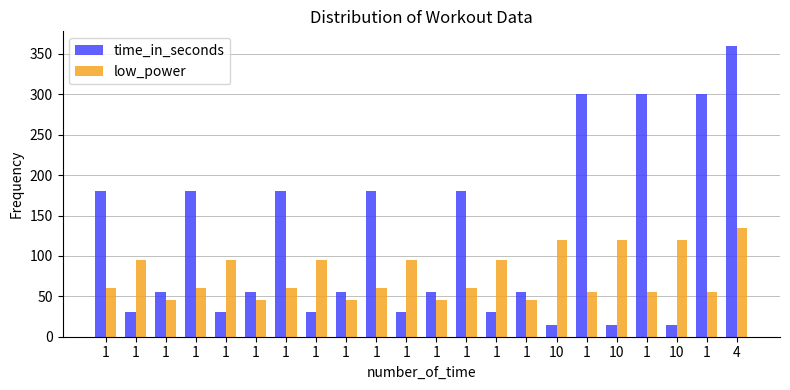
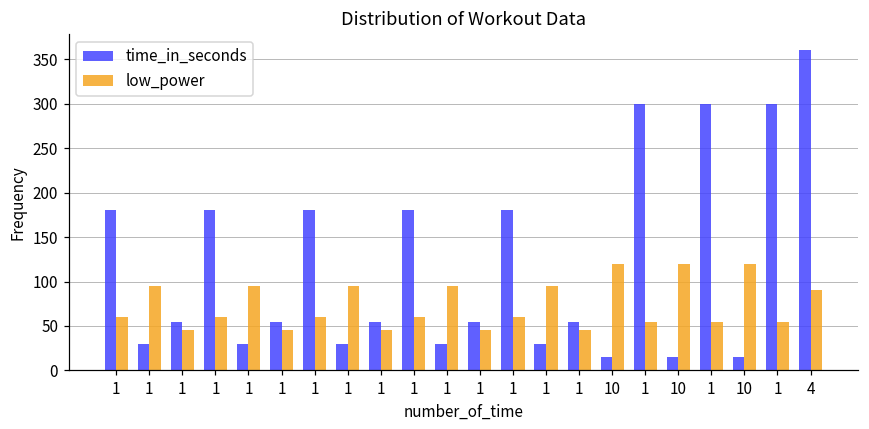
  {
    "time_in_seconds": {
      "4": 360
    },
    "low_power": {
-     "4": 130
+     "4": 90
    }
  }
